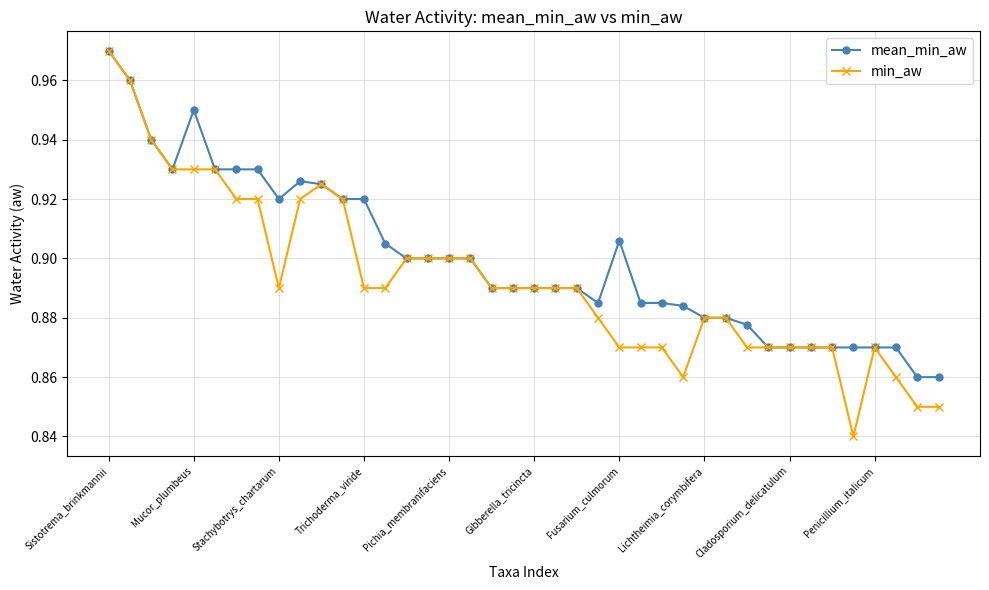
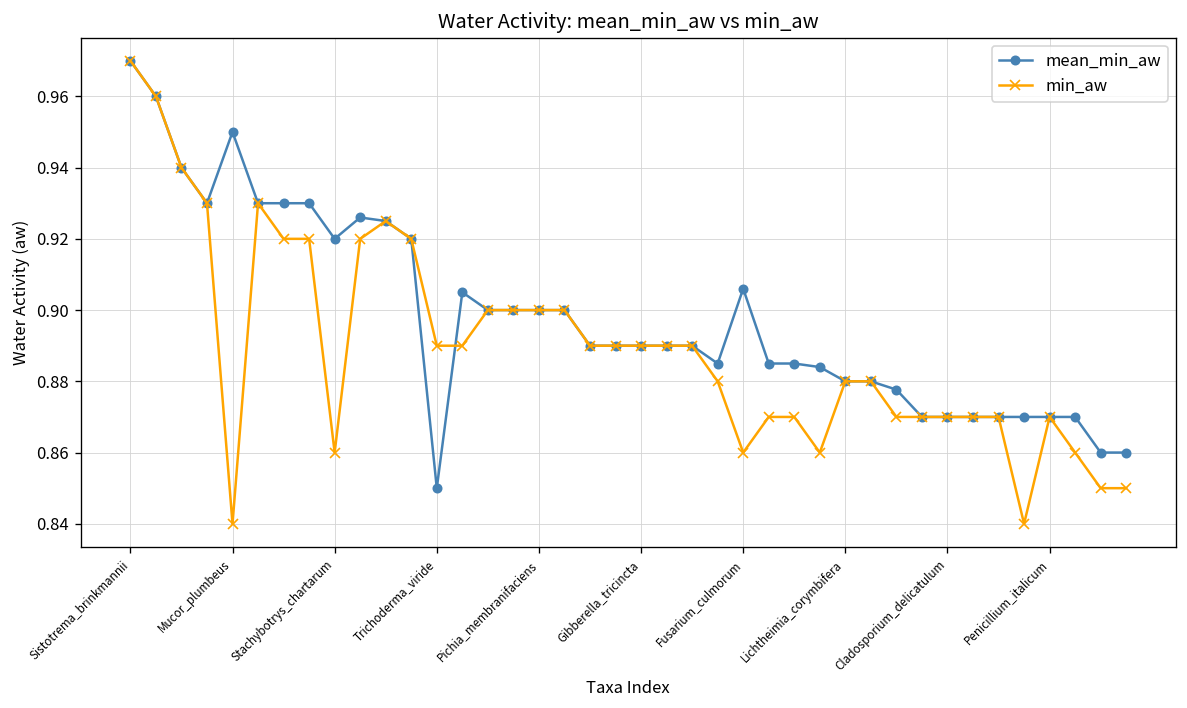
  {
    "mean_min_aw": {
      "Mucor_plumbeus": 0.95,
      "Stachybotrys_chartarum": 0.92,
-     "Trichoderma_viride": 0.92,
+     "Trichoderma_viride": 0.85,
      "Fusarium_culmorum": 0.906
    },
    "min_aw": {
-     "Mucor_plumbeus": 0.93,
-     "Stachybotrys_chartarum": 0.89,
+     "Mucor_plumbeus": 0.84,
+     "Stachybotrys_chartarum": 0.86,
      "Trichoderma_viride": 0.89,
-     "Fusarium_culmorum": 0.87
+     "Fusarium_culmorum": 0.86
    }
  }
